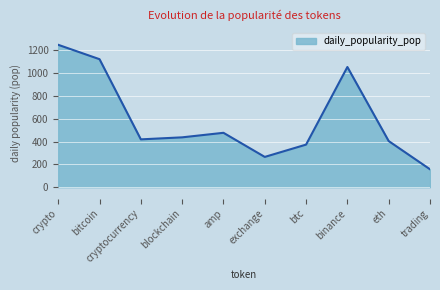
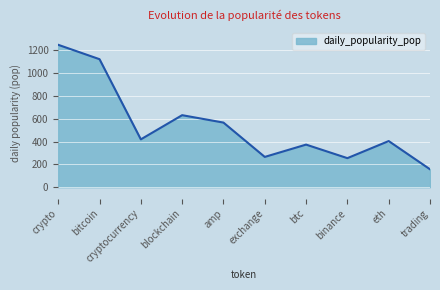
  {
    "crypto": 1250,
    "bitcoin": 1120,
    "cryptocurrency": 420,
-   "blockchain": 440,
-   "amp": 480,
+   "blockchain": 630,
+   "amp": 570,
    "exchange": 270,
    "btc": 370,
-   "binance": 1050,
+   "binance": 250,
    "eth": 400,
    "trading": 160
  }
